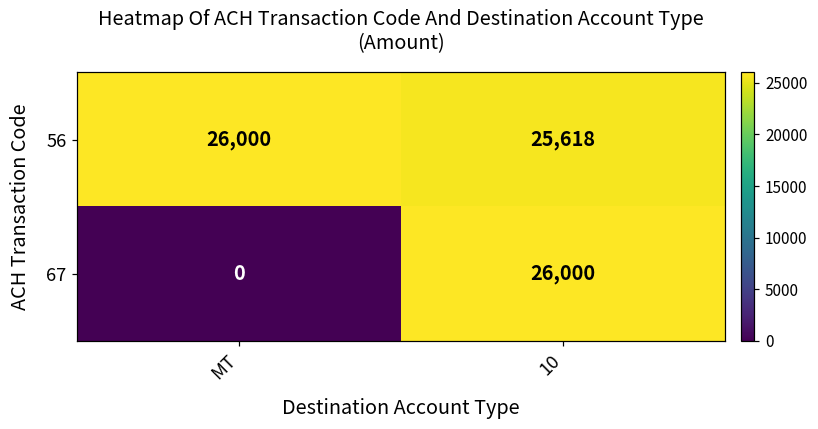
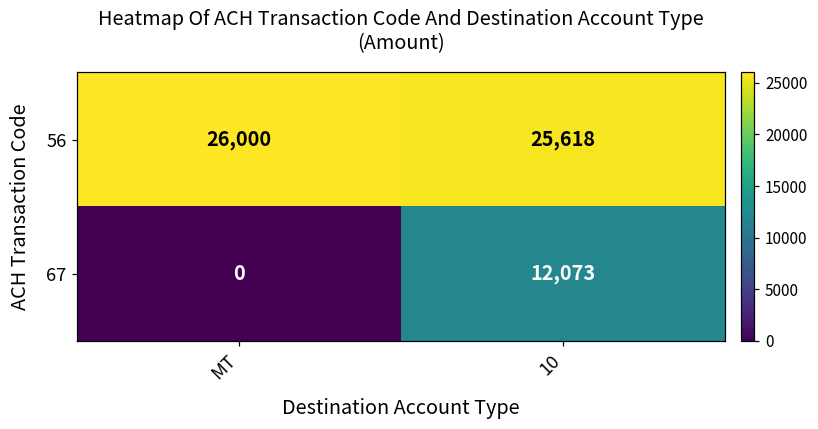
  {
    "56": {
      "MT": "26,000",
      "10": "25,618"
    },
    "67": {
      "MT": "0",
-     "10": "26,000"
+     "10": "12,073"
    }
  }
